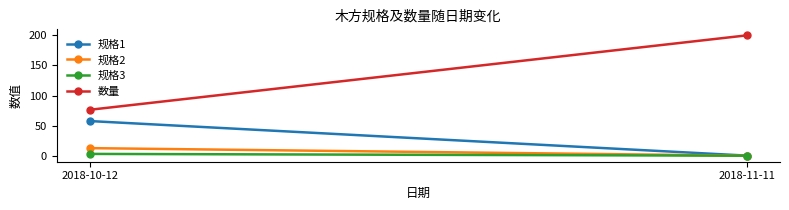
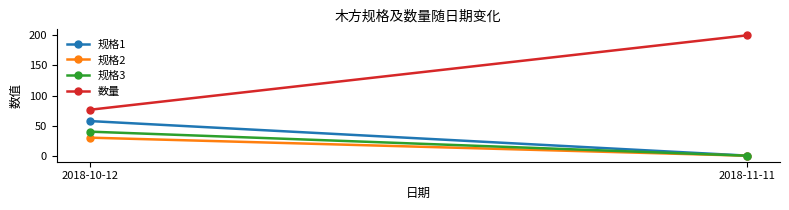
  {
    "规格1": {
      "2018-10-12": 60
    },
    "规格2": {
-     "2018-10-12": 10
+     "2018-10-12": 30
    },
    "规格3": {
-     "2018-10-12": 0
+     "2018-10-12": 40
    },
    "数量": {
      "2018-10-12": 80,
      "2018-11-11": 200
    }
  }
